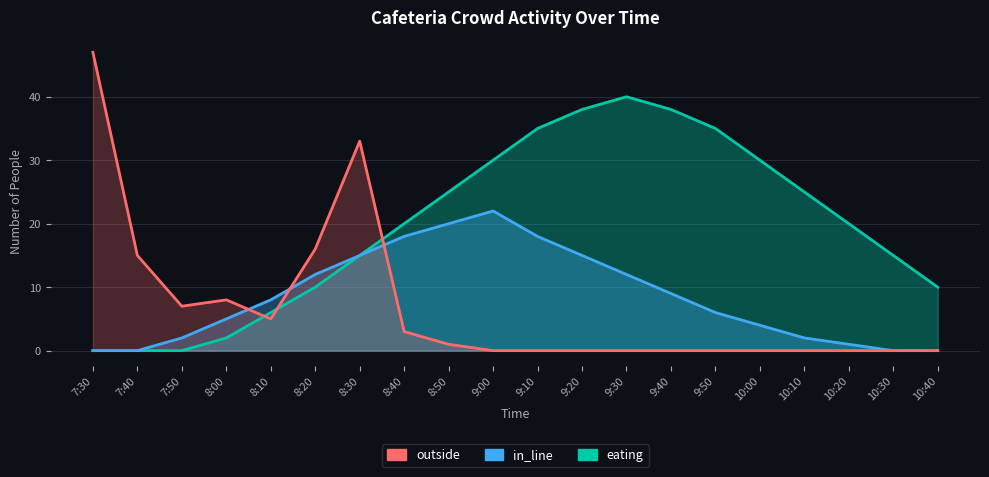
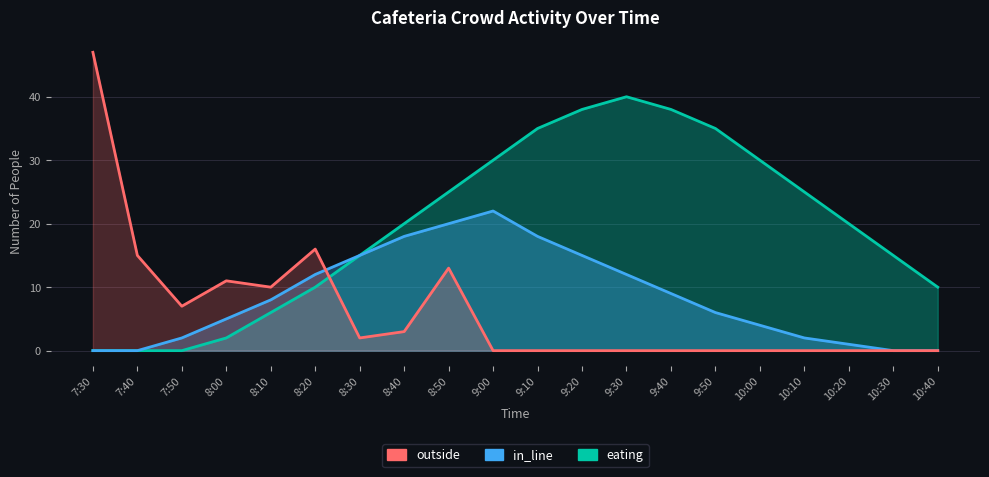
  {
    "outside": {
      "7:30": 47,
      "7:40": 15,
      "7:50": 7,
-     "8:00": 8,
-     "8:10": 5,
+     "8:00": 11,
+     "8:10": 10,
      "8:20": 16,
-     "8:30": 33,
+     "8:30": 2,
      "8:40": 3,
-     "8:50": 1,
+     "8:50": 13,
      "9:00": 0,
      "9:10": 0,
      "9:20": 0,
      "9:30": 0,
      "9:40": 0,
      "9:50": 0,
      "10:00": 0,
      "10:10": 0,
      "10:20": 0
    }
  }
